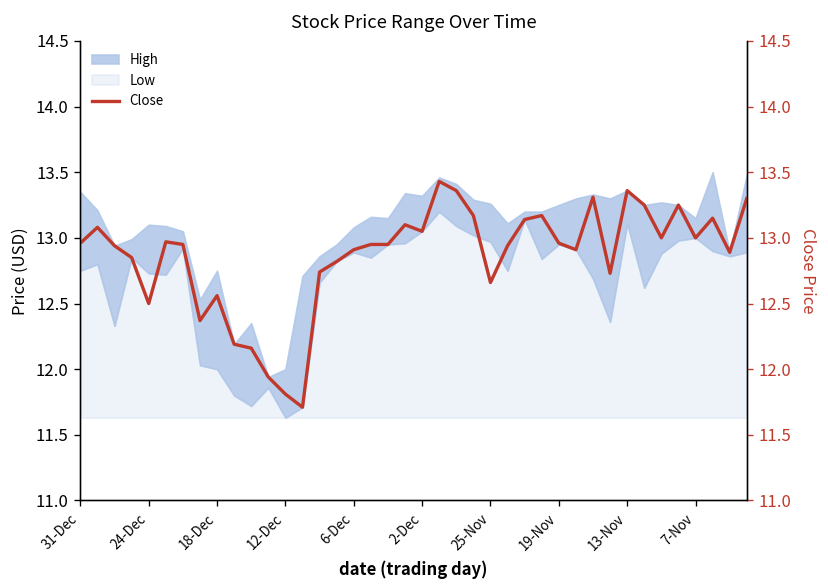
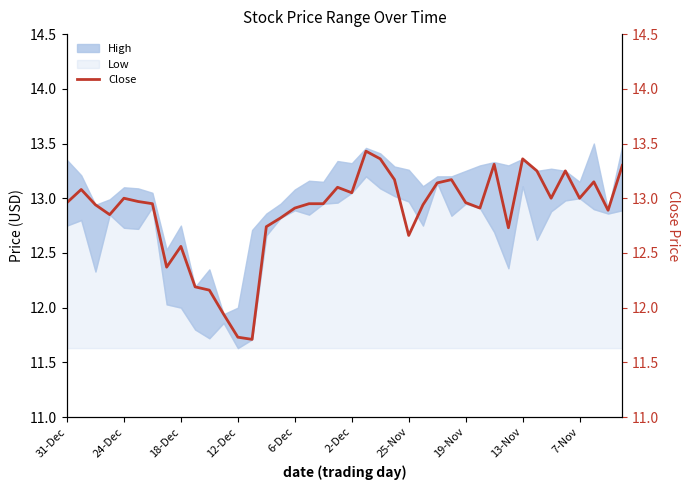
  {
    "Close": {
      "31-Dec": 12.96,
-     "24-Dec": 12.5,
+     "24-Dec": 13.0,
      "18-Dec": 12.56,
-     "12-Dec": 11.81,
+     "12-Dec": 11.73,
      "6-Dec": 12.91,
      "2-Dec": 13.05,
      "25-Nov": 12.66,
      "19-Nov": 12.96,
      "13-Nov": 13.36,
      "7-Nov": 13.00
    }
  }
